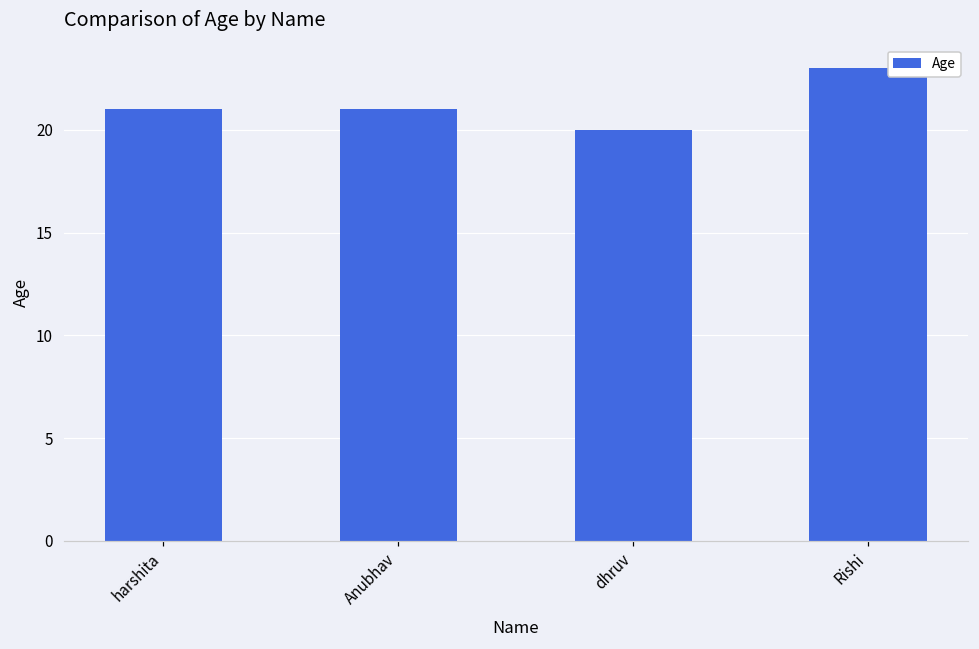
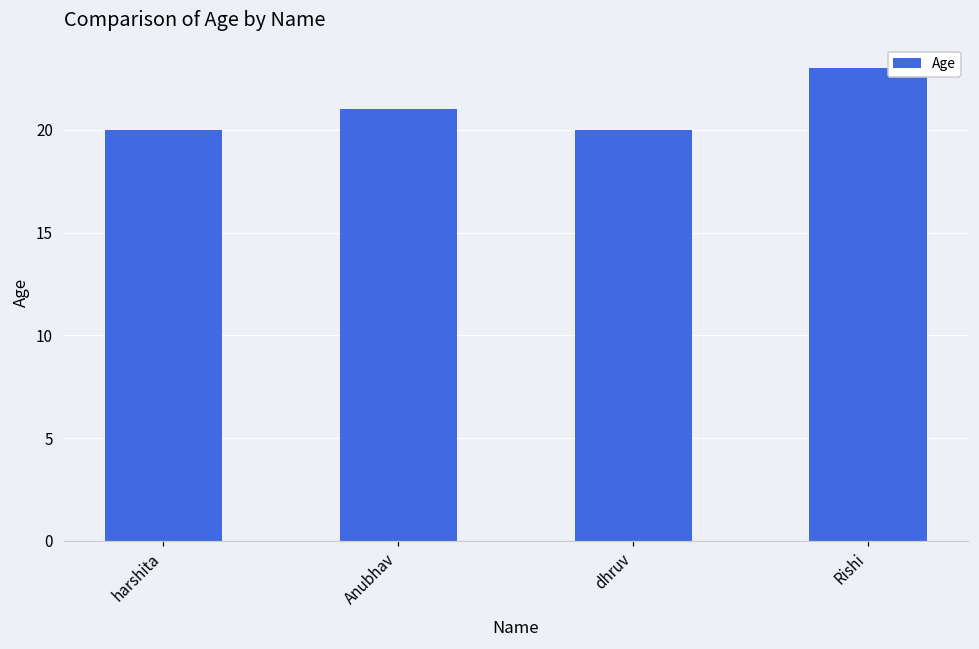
  {
-   "harshita": 21,
+   "harshita": 20,
    "Anubhav": 21,
    "dhruv": 20,
    "Rishi": 23
  }
